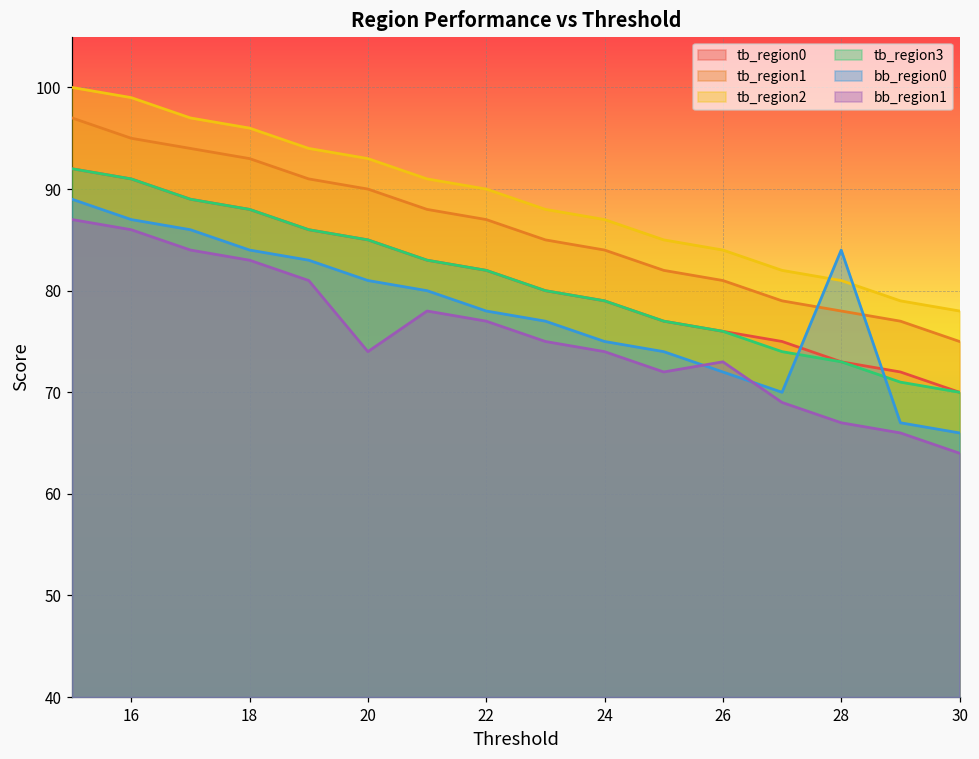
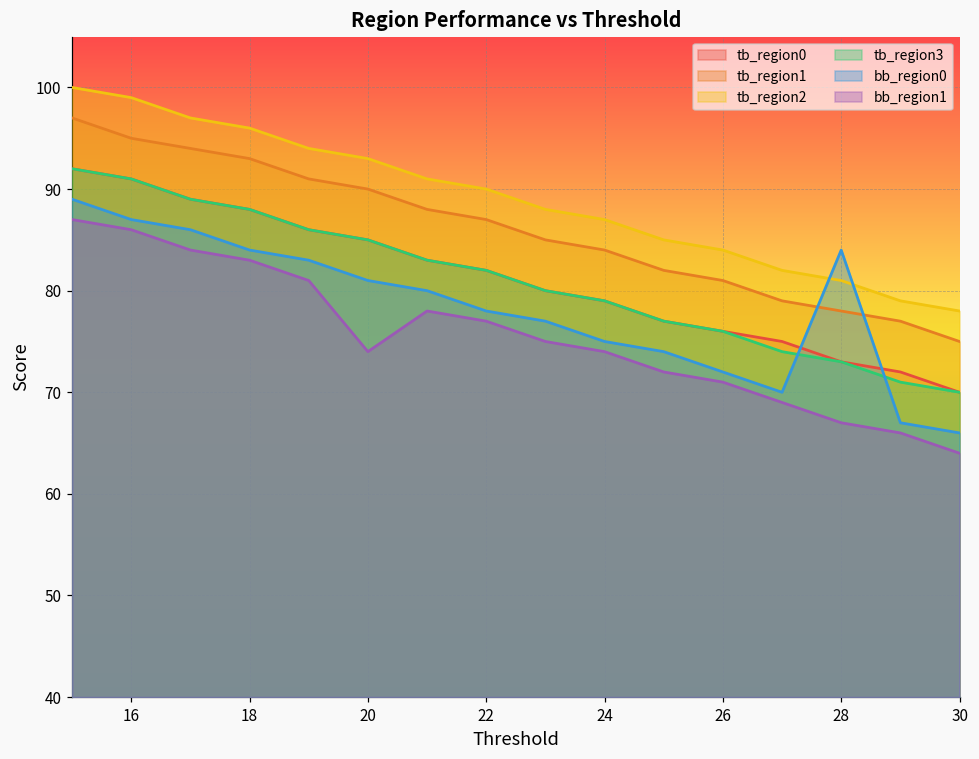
  {
    "bb_region0": {
      "16": 87,
      "18": 84,
      "20": 81,
      "22": 78,
      "24": 75,
      "26": 72,
      "28": 84,
      "30": 66
    },
    "bb_region1": {
      "16": 86,
      "18": 83,
      "20": 74,
      "22": 77,
      "24": 74,
-     "26": 73,
+     "26": 71,
      "28": 67,
      "30": 64
    }
  }
